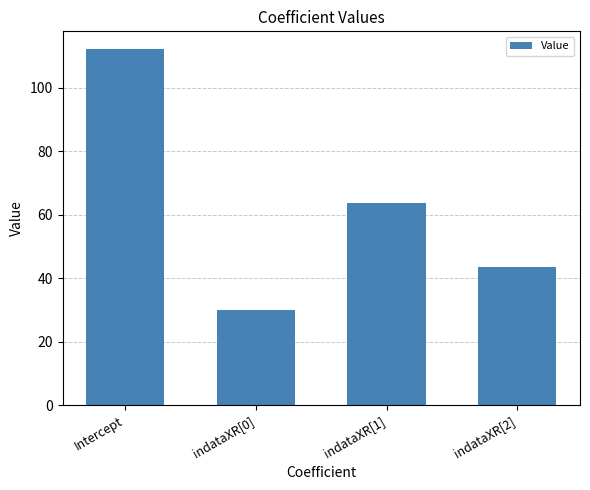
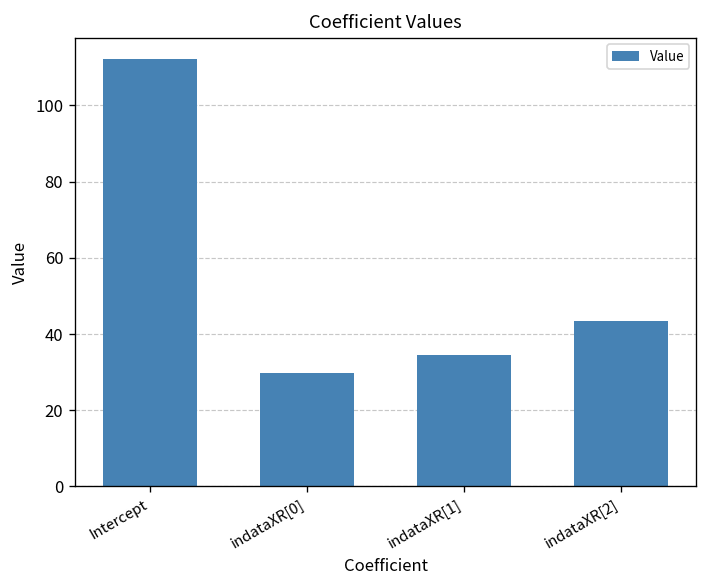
  {
    "Intercept": 112,
    "indataXR[0]": 30,
-   "indataXR[1]": 64,
+   "indataXR[1]": 35,
    "indataXR[2]": 43
  }
